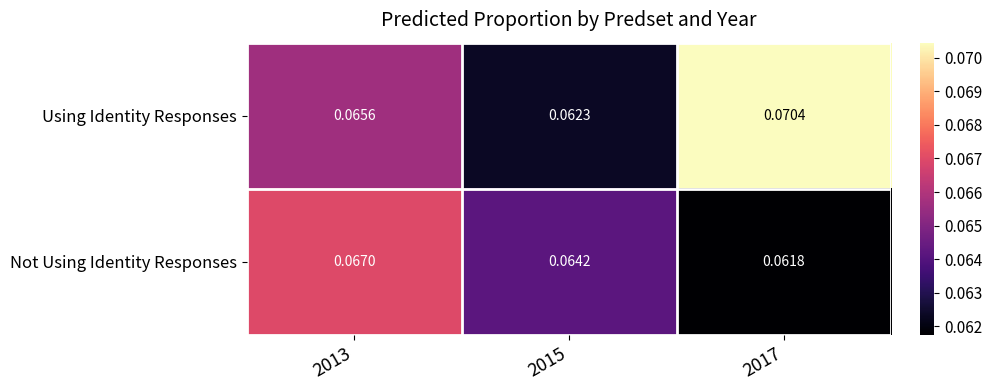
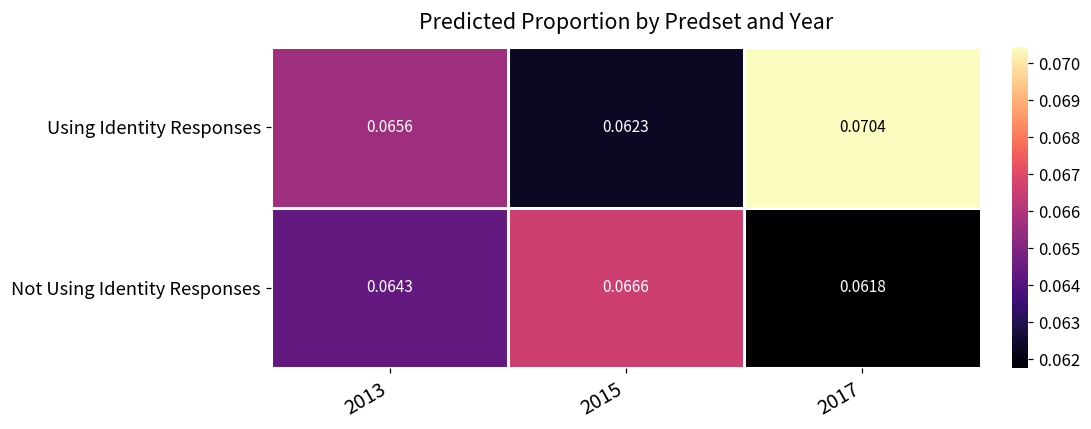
  {
    "Using Identity Responses": {
      "2013": 0.0656,
      "2015": 0.0623,
      "2017": 0.0704
    },
    "Not Using Identity Responses": {
-     "2013": 0.0670,
-     "2015": 0.0642,
+     "2013": 0.0643,
+     "2015": 0.0666,
      "2017": 0.0618
    }
  }
